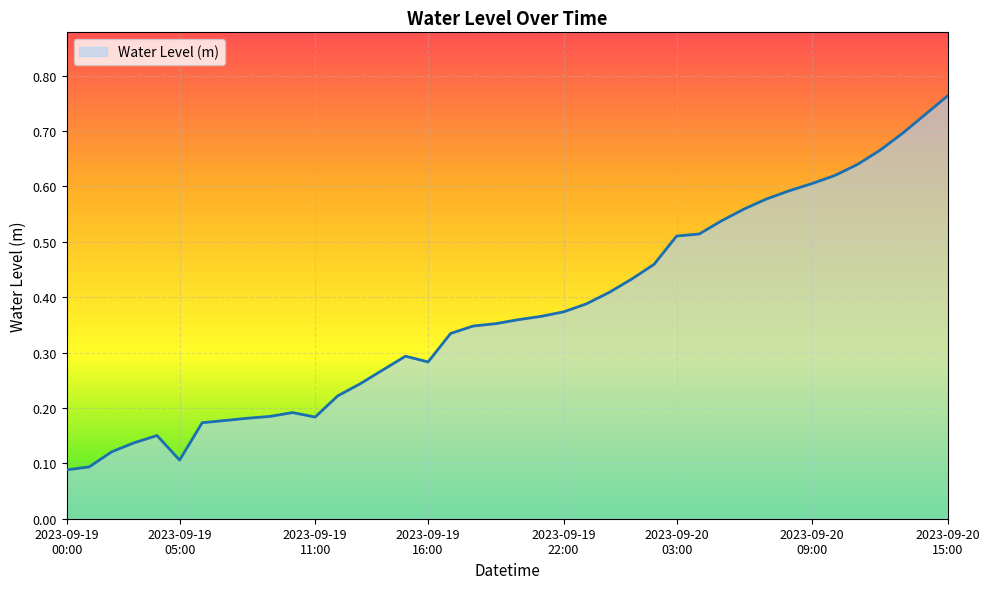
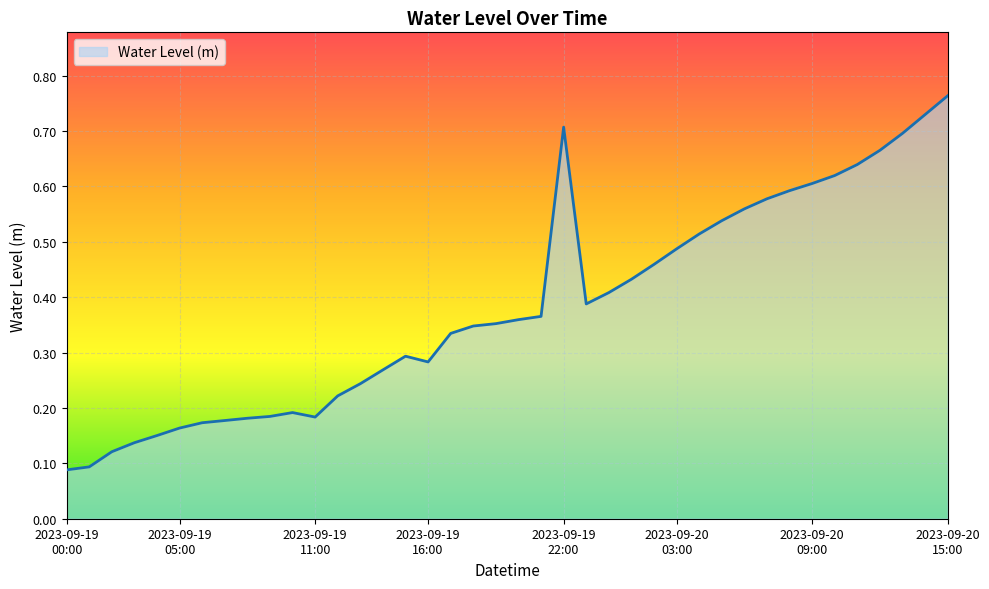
  {
    "2023-09-19 00:00": 0.09,
-   "2023-09-19 05:00": 0.11,
+   "2023-09-19 05:00": 0.16,
    "2023-09-19 11:00": 0.18,
    "2023-09-19 16:00": 0.28,
-   "2023-09-19 22:00": 0.37,
-   "2023-09-20 03:00": 0.51,
+   "2023-09-19 22:00": 0.71,
+   "2023-09-20 03:00": 0.49,
    "2023-09-20 09:00": 0.61,
    "2023-09-20 15:00": 0.76
  }
